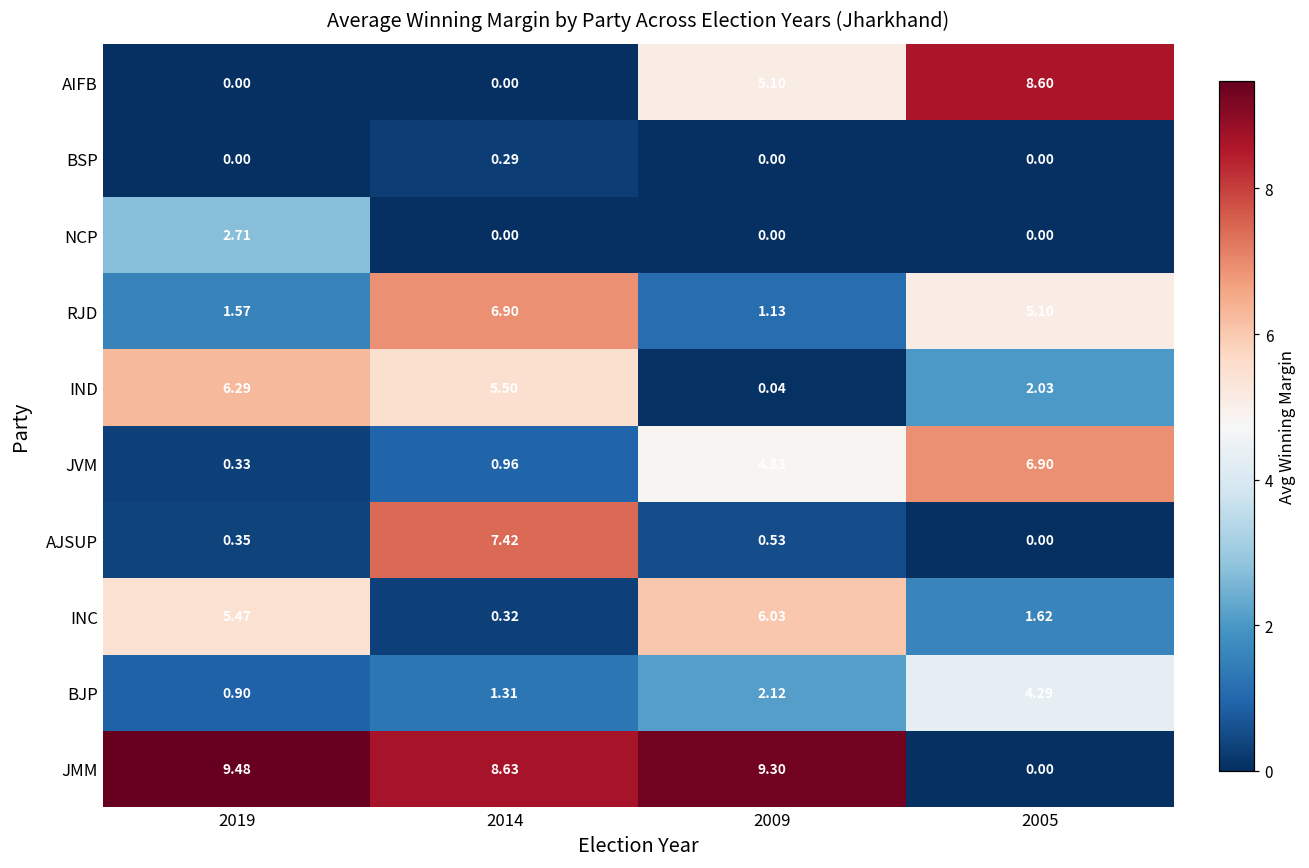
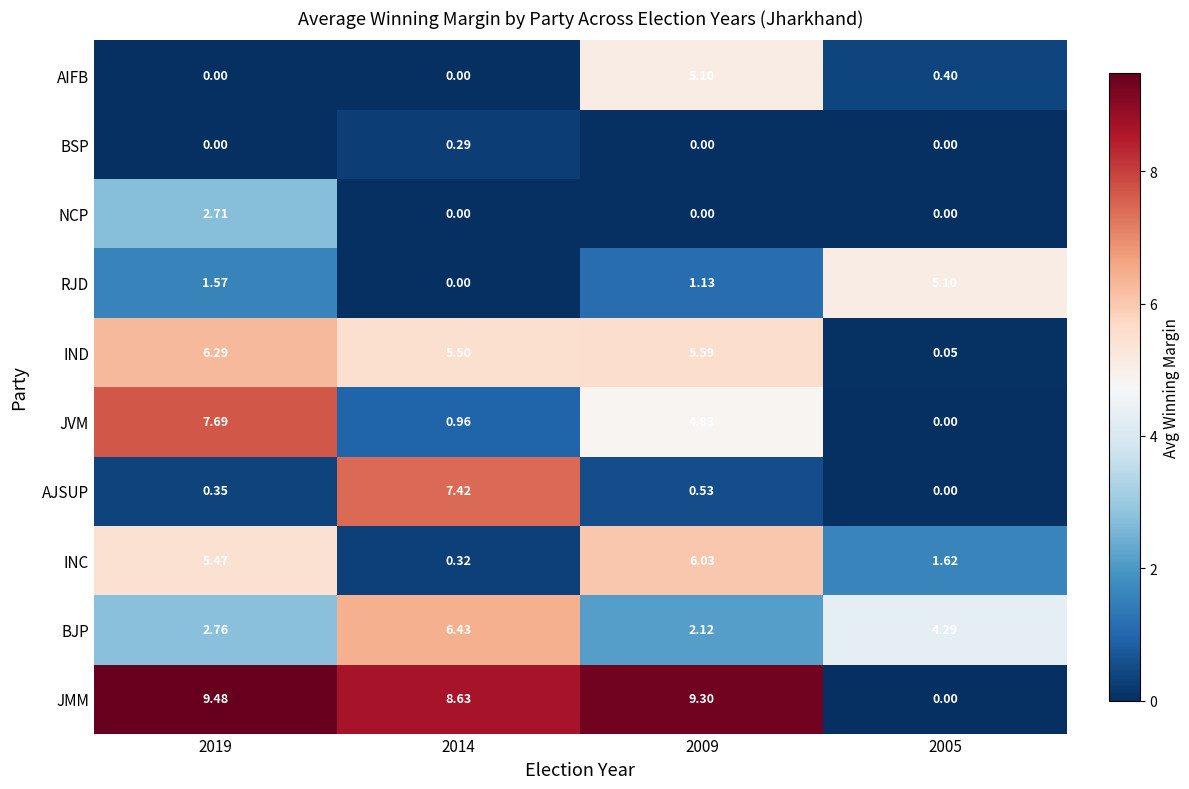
  {
    "AIFB": {
      "2019": 0.00,
      "2014": 0.00,
-     "2005": 8.60
+     "2005": 0.40
    },
    "BSP": {
      "2019": 0.00,
      "2014": 0.29,
      "2009": 0.00,
      "2005": 0.00
    },
    "NCP": {
      "2019": 2.71,
      "2014": 0.00,
      "2009": 0.00,
      "2005": 0.00
    },
    "RJD": {
      "2019": 1.57,
-     "2014": 6.90,
+     "2014": 0.00,
      "2009": 1.13
    },
    "IND": {
      "2019": 6.29,
-     "2009": 0.04,
-     "2005": 2.03
+     "2009": 5.59,
+     "2005": 0.05
    },
    "JVM": {
-     "2019": 0.33,
+     "2019": 7.69,
      "2014": 0.96,
-     "2005": 6.90
+     "2005": 0.00
    },
    "AJSUP": {
      "2019": 0.35,
      "2014": 7.42,
      "2009": 0.53,
      "2005": 0.00
    },
    "INC": {
      "2014": 0.32,
      "2009": 6.03,
      "2005": 1.62
    },
    "BJP": {
-     "2019": 0.90,
-     "2014": 1.31,
+     "2019": 2.76,
+     "2014": 6.43,
      "2009": 2.12
    },
    "JMM": {
      "2019": 9.48,
      "2014": 8.63,
      "2009": 9.30,
      "2005": 0.00
    }
  }
